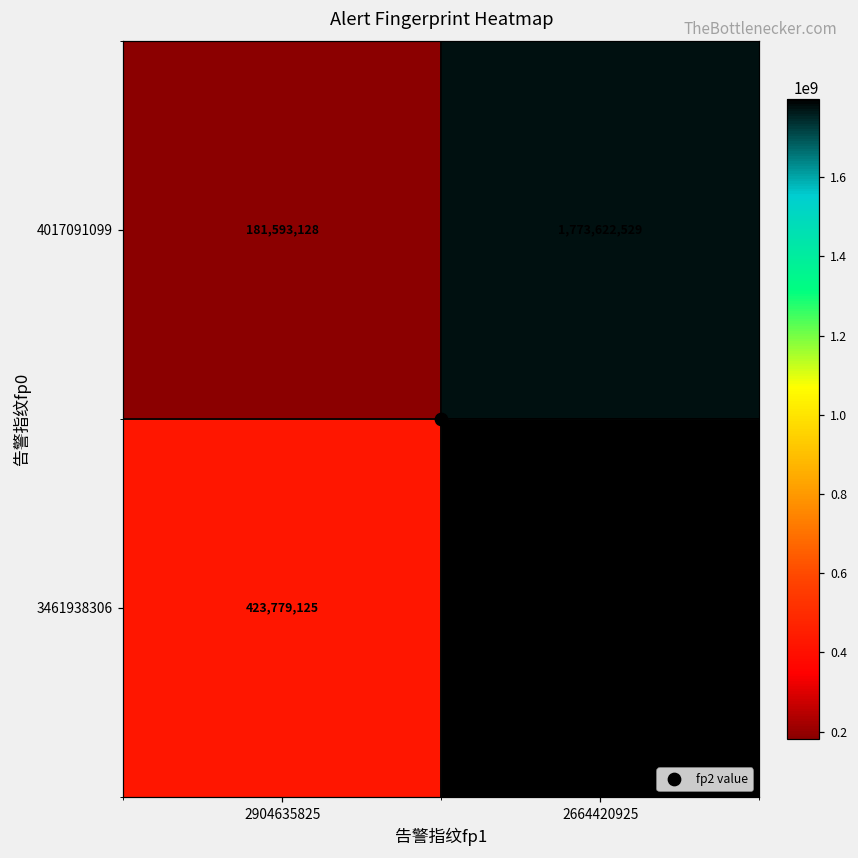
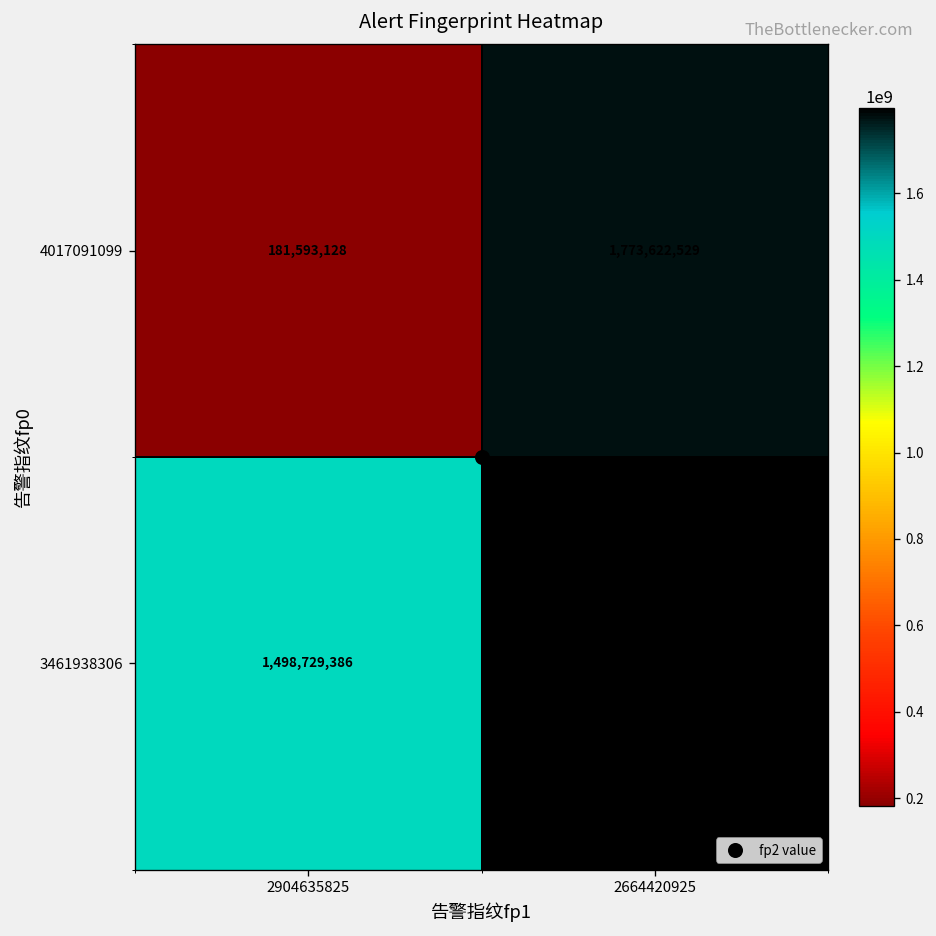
  {
    "4017091099": {
      "2904635825": "181,593,128"
    },
    "3461938306": {
-     "2904635825": "423,779,125"
+     "2904635825": "1,498,729,386"
    }
  }
